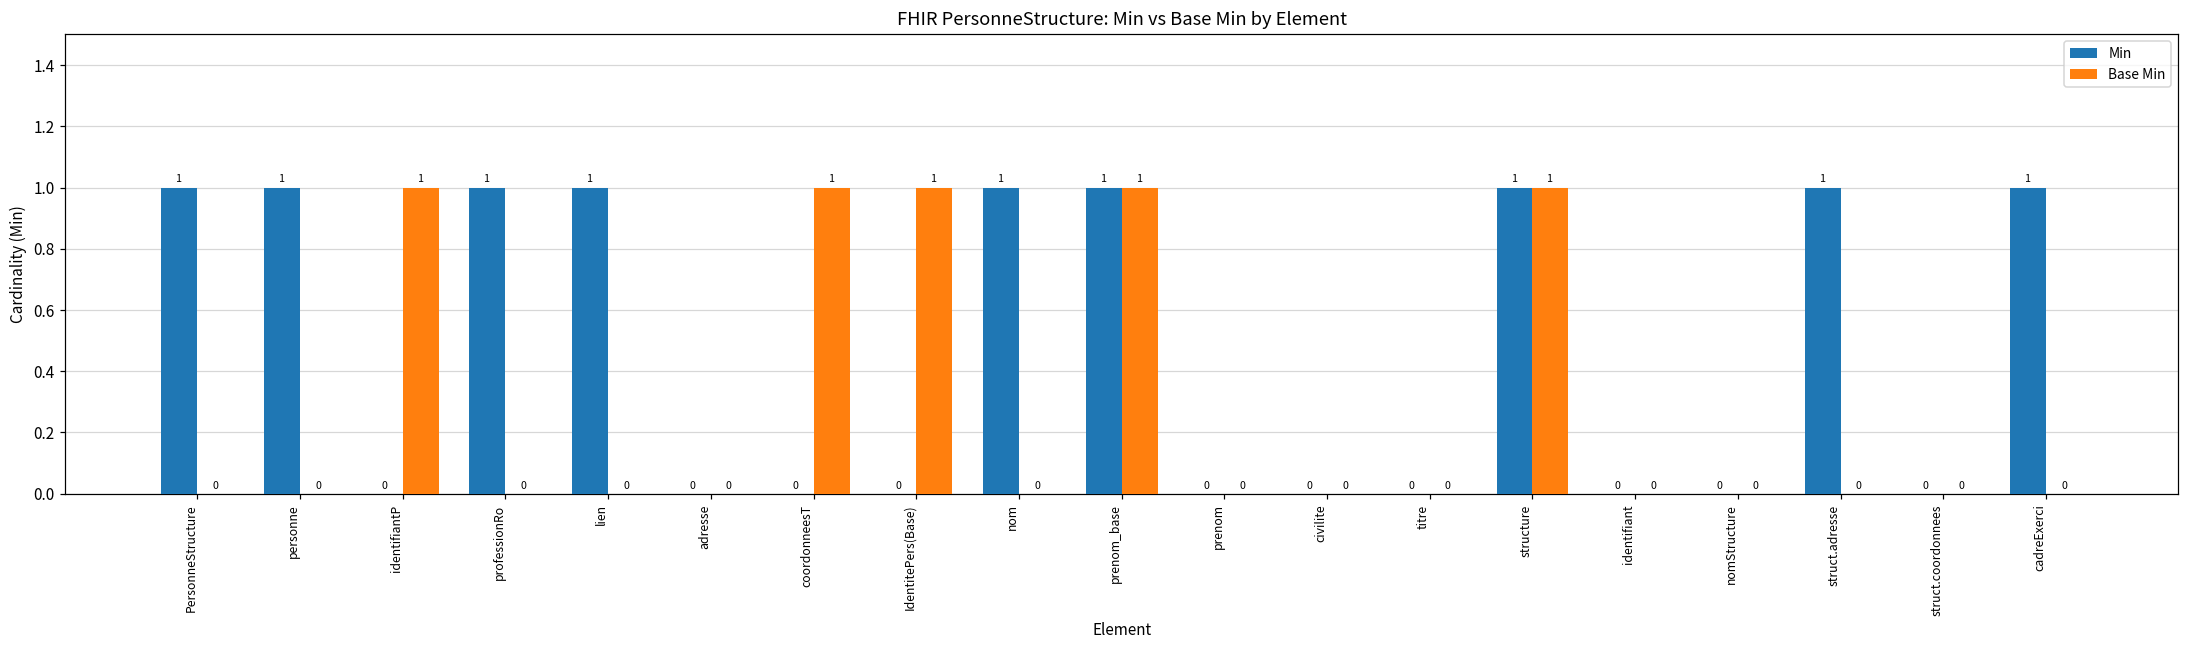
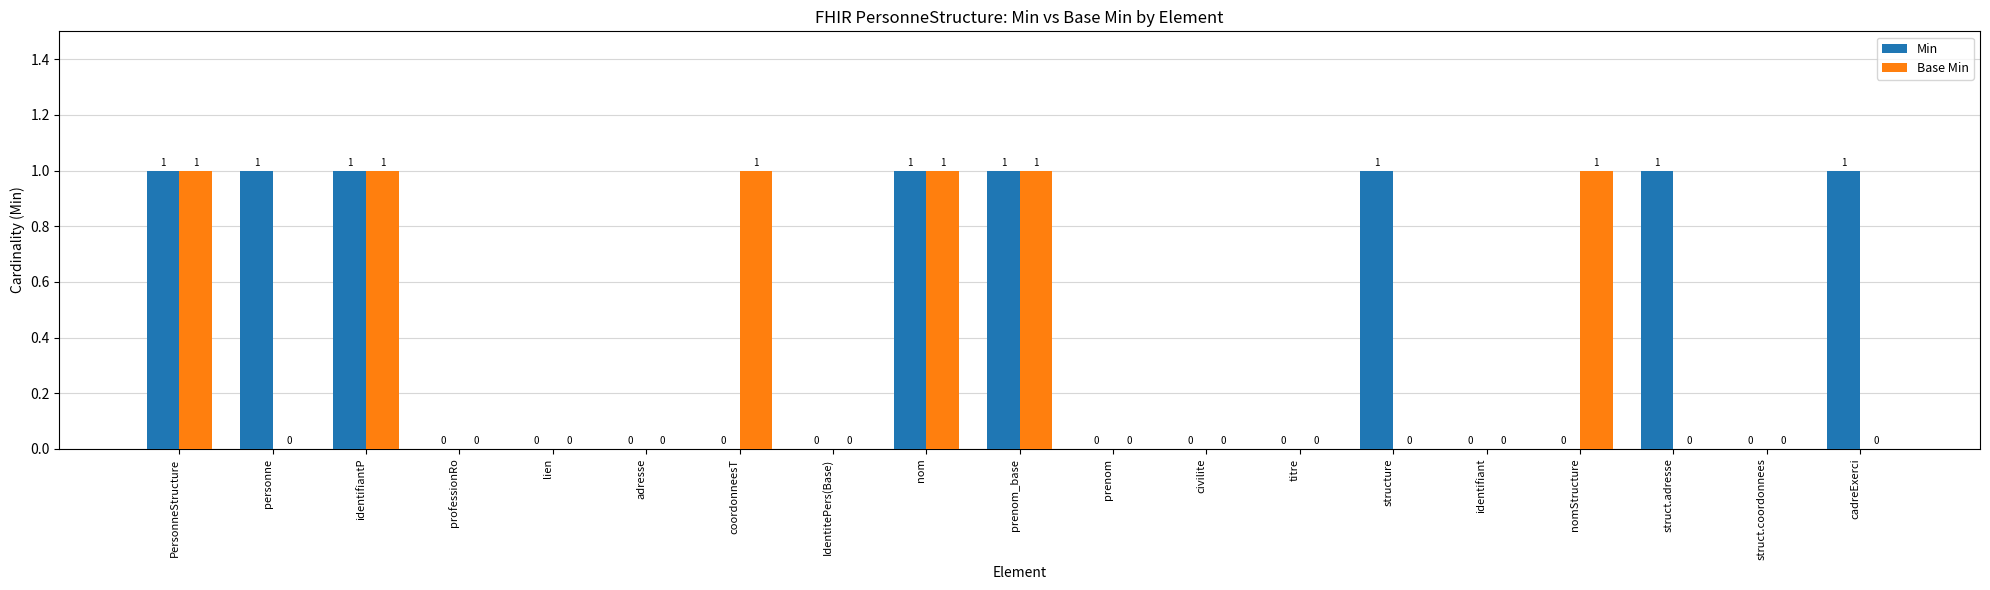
  {
    "Min": {
      "PersonneStructure": 1,
      "personne": 1,
-     "identifiantP": 0,
-     "professionRo": 1,
-     "lien": 1,
+     "identifiantP": 1,
+     "professionRo": 0,
+     "lien": 0,
      "adresse": 0,
      "coordonneesT": 0,
      "IdentitePers(Base)": 0,
      "nom": 1,
      "prenom_base": 1,
      "prenom": 0,
      "civilite": 0,
      "titre": 0,
      "structure": 1,
      "identifiant": 0,
      "nomStructure": 0,
      "struct.adresse": 1,
      "struct.coordonnees": 0,
      "cadreExerci": 1
    },
    "Base Min": {
-     "PersonneStructure": 0,
+     "PersonneStructure": 1,
      "personne": 0,
      "identifiantP": 1,
      "professionRo": 0,
      "lien": 0,
      "adresse": 0,
      "coordonneesT": 1,
-     "IdentitePers(Base)": 1,
-     "nom": 0,
+     "IdentitePers(Base)": 0,
+     "nom": 1,
      "prenom_base": 1,
      "prenom": 0,
      "civilite": 0,
      "titre": 0,
-     "structure": 1,
+     "structure": 0,
      "identifiant": 0,
-     "nomStructure": 0,
+     "nomStructure": 1,
      "struct.adresse": 0,
      "struct.coordonnees": 0,
      "cadreExerci": 0
    }
  }
